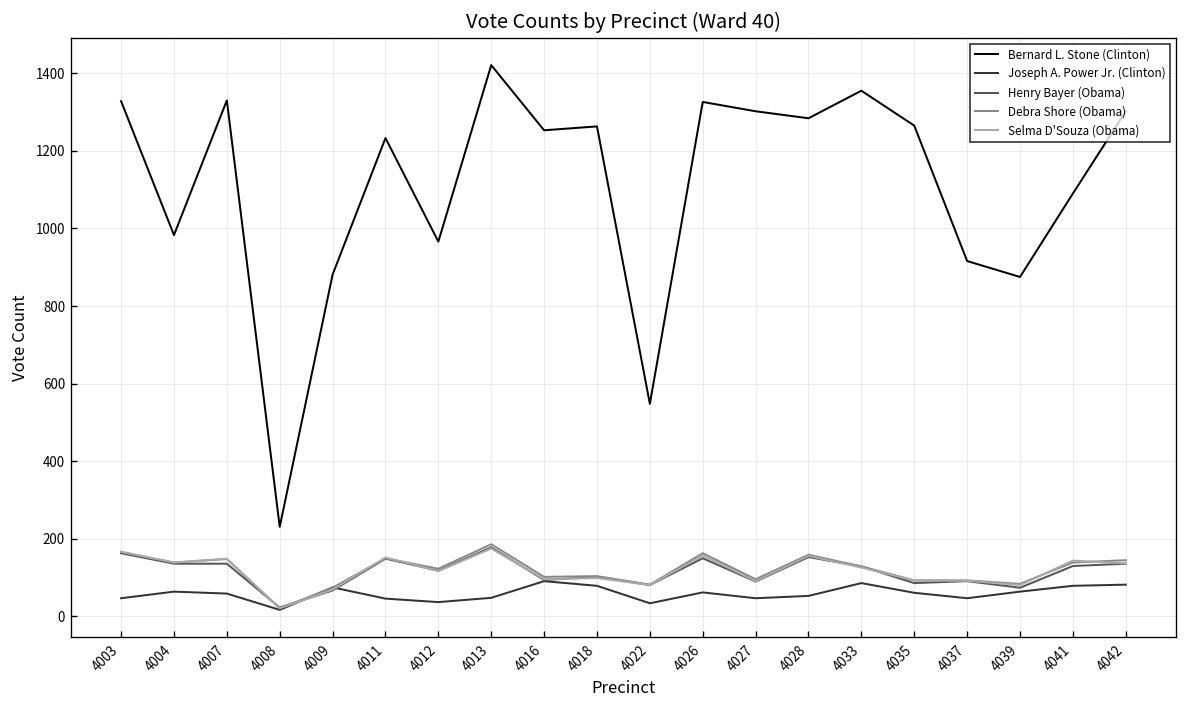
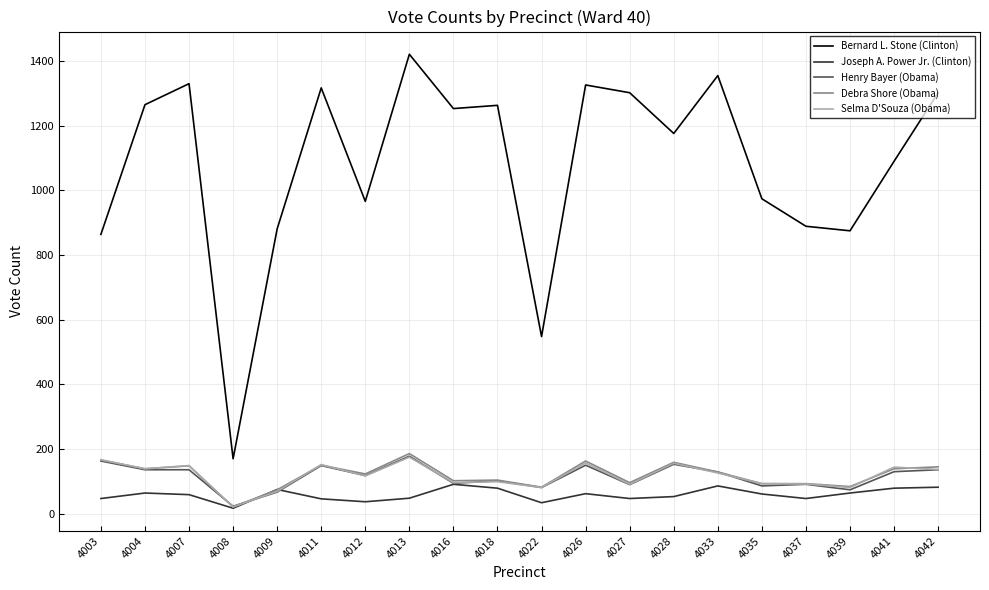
  {
    "Bernard L. Stone (Clinton)": {
-     "4003": 1330,
-     "4004": 980,
+     "4003": 860,
+     "4004": 1270,
      "4007": 1330,
-     "4008": 230,
+     "4008": 170,
      "4009": 880,
-     "4011": 1230,
+     "4011": 1320,
      "4012": 970,
      "4013": 1420,
      "4016": 1250,
      "4018": 1260,
      "4022": 550,
      "4026": 1330,
      "4027": 1300,
-     "4028": 1280,
+     "4028": 1180,
      "4033": 1360,
-     "4035": 1270,
-     "4037": 920,
+     "4035": 970,
+     "4037": 890,
      "4039": 880,
      "4041": 1090
    }
  }
